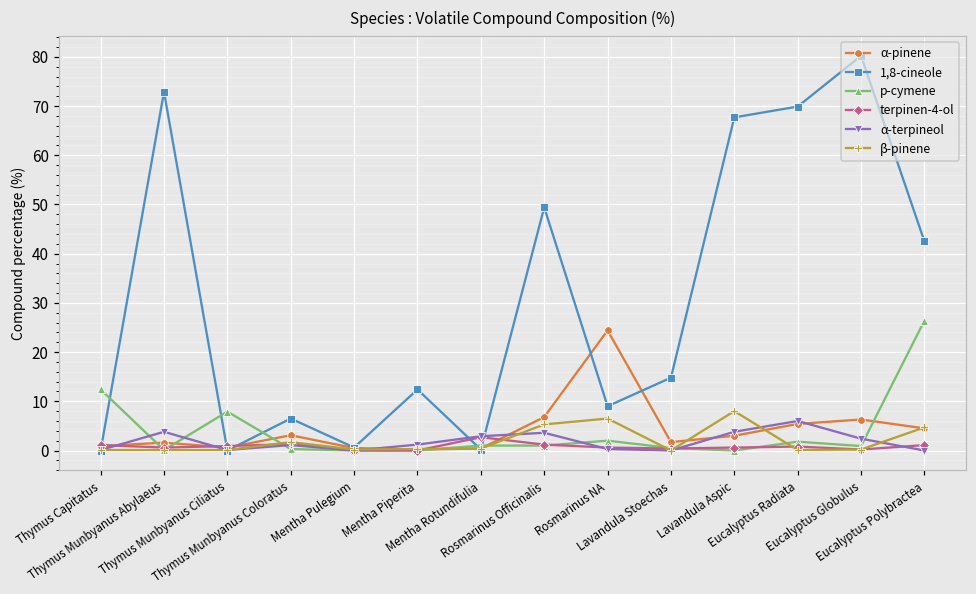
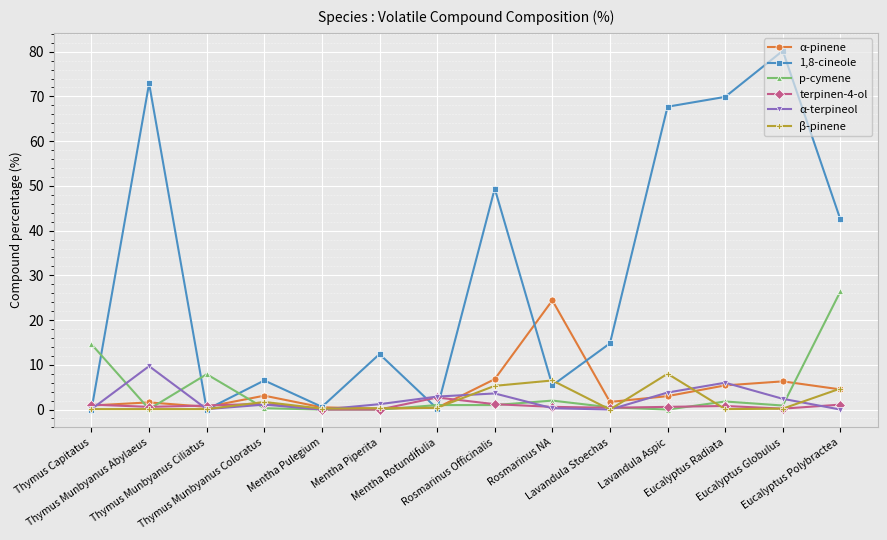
  {
    "1,8-cineole": {
      "Thymus Munbyanus Abylaeus": 73,
      "Thymus Munbyanus Coloratus": 7,
      "Mentha Piperita": 12,
      "Rosmarinus Officinalis": 49,
-     "Rosmarinus NA": 9,
+     "Rosmarinus NA": 5,
      "Lavandula Stoechas": 15,
      "Lavandula Aspic": 68,
      "Eucalyptus Radiata": 70,
      "Eucalyptus Polybractea": 43
    },
    "p-cymene": {
-     "Thymus Capitatus": 12,
+     "Thymus Capitatus": 15,
      "Thymus Munbyanus Ciliatus": 8,
      "Thymus Munbyanus Coloratus": 0,
      "Mentha Rotundifulia": 1,
      "Rosmarinus NA": 2,
      "Lavandula Aspic": 0,
      "Eucalyptus Radiata": 2,
      "Eucalyptus Globulus": 1,
      "Eucalyptus Polybractea": 26
    },
    "terpinen-4-ol": {
      "Lavandula Aspic": 1,
      "Eucalyptus Radiata": 1,
      "Eucalyptus Polybractea": 1
    },
    "α-terpineol": {
-     "Thymus Munbyanus Abylaeus": 4,
+     "Thymus Munbyanus Abylaeus": 10,
      "Mentha Piperita": 1,
      "Rosmarinus Officinalis": 4,
      "Lavandula Aspic": 4,
      "Eucalyptus Radiata": 6,
      "Eucalyptus Globulus": 2,
      "Eucalyptus Polybractea": 0
    }
  }
